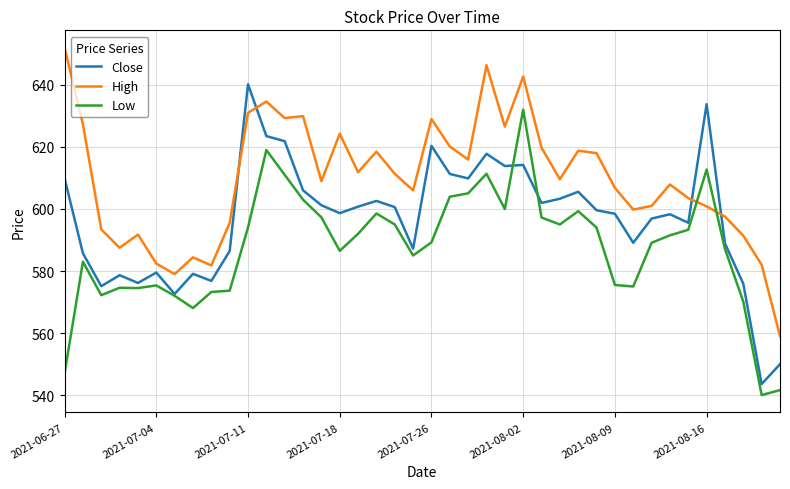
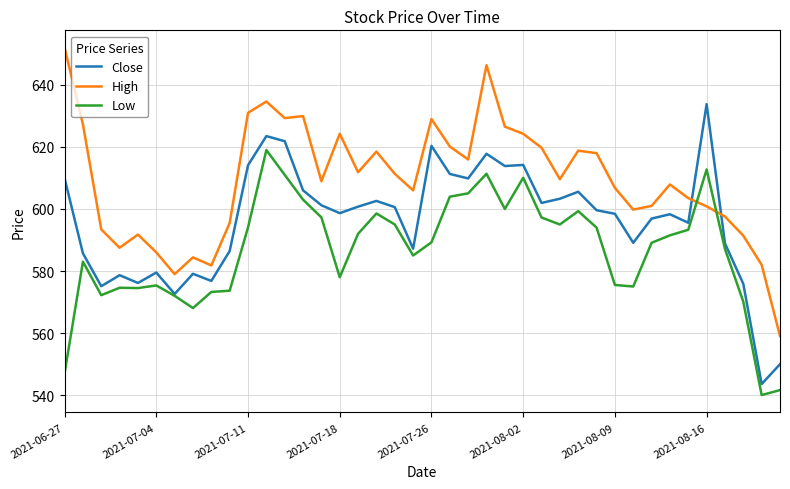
  {
    "Close": {
      "2021-06-27": 610,
      "2021-07-04": 580,
-     "2021-07-11": 640,
+     "2021-07-11": 614,
      "2021-07-18": 599,
      "2021-07-26": 620,
      "2021-08-02": 614,
      "2021-08-09": 598,
      "2021-08-16": 634
    },
    "High": {
      "2021-06-27": 652,
-     "2021-07-04": 582,
+     "2021-07-04": 586,
      "2021-07-11": 631,
      "2021-07-18": 624,
      "2021-07-26": 629,
-     "2021-08-02": 643,
+     "2021-08-02": 624,
      "2021-08-09": 607,
      "2021-08-16": 601
    },
    "Low": {
      "2021-06-27": 547,
      "2021-07-04": 575,
      "2021-07-11": 594,
-     "2021-07-18": 587,
+     "2021-07-18": 578,
      "2021-07-26": 589,
-     "2021-08-02": 632,
+     "2021-08-02": 610,
      "2021-08-09": 576,
      "2021-08-16": 613
    }
  }
